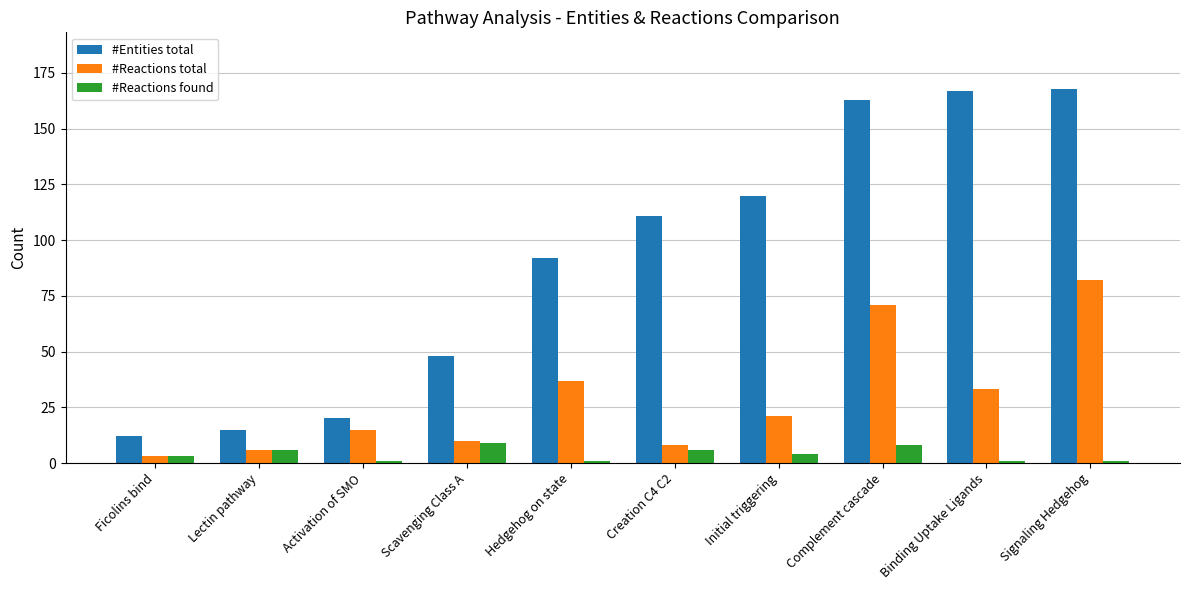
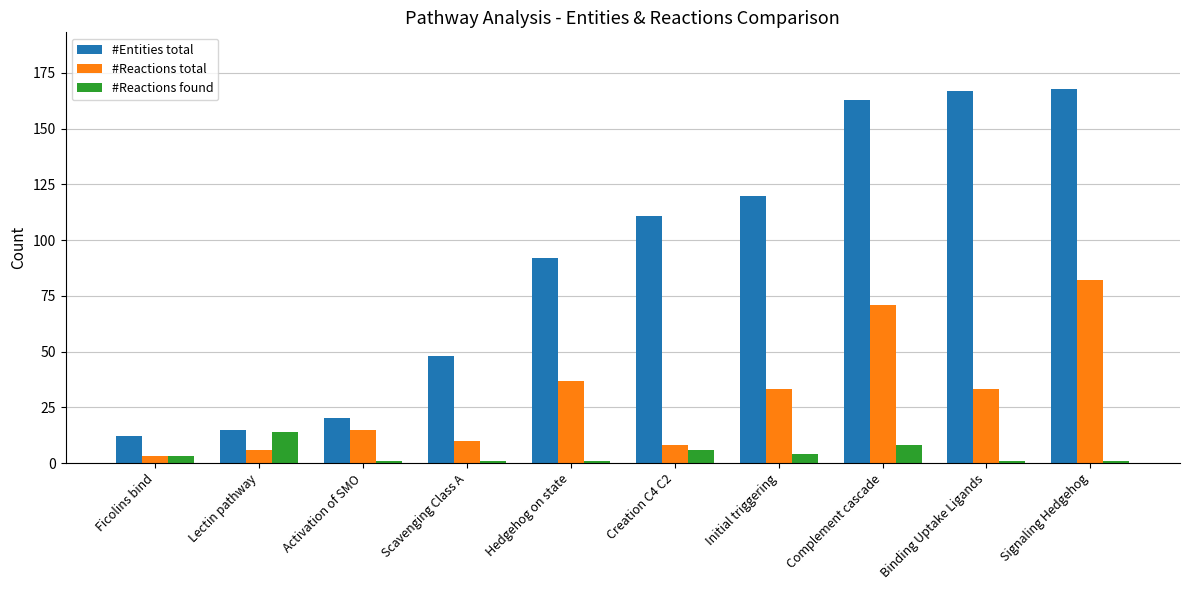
  {
    "#Entities total": {
      "Ficolins bind": 12,
      "Lectin pathway": 15,
      "Activation of SMO": 20,
      "Scavenging Class A": 48,
      "Hedgehog on state": 92,
      "Creation C4 C2": 111,
      "Initial triggering": 120,
      "Complement cascade": 163,
      "Binding Uptake Ligands": 167,
      "Signaling Hedgehog": 168
    },
    "#Reactions total": {
      "Ficolins bind": 3,
      "Lectin pathway": 6,
      "Activation of SMO": 15,
      "Scavenging Class A": 10,
      "Hedgehog on state": 37,
      "Creation C4 C2": 8,
-     "Initial triggering": 21,
+     "Initial triggering": 33,
      "Complement cascade": 71,
      "Binding Uptake Ligands": 33,
      "Signaling Hedgehog": 82
    },
    "#Reactions found": {
      "Ficolins bind": 3,
-     "Lectin pathway": 6,
-     "Scavenging Class A": 9,
+     "Lectin pathway": 14,
+     "Scavenging Class A": 1,
      "Creation C4 C2": 6,
      "Initial triggering": 4,
      "Complement cascade": 8
    }
  }
